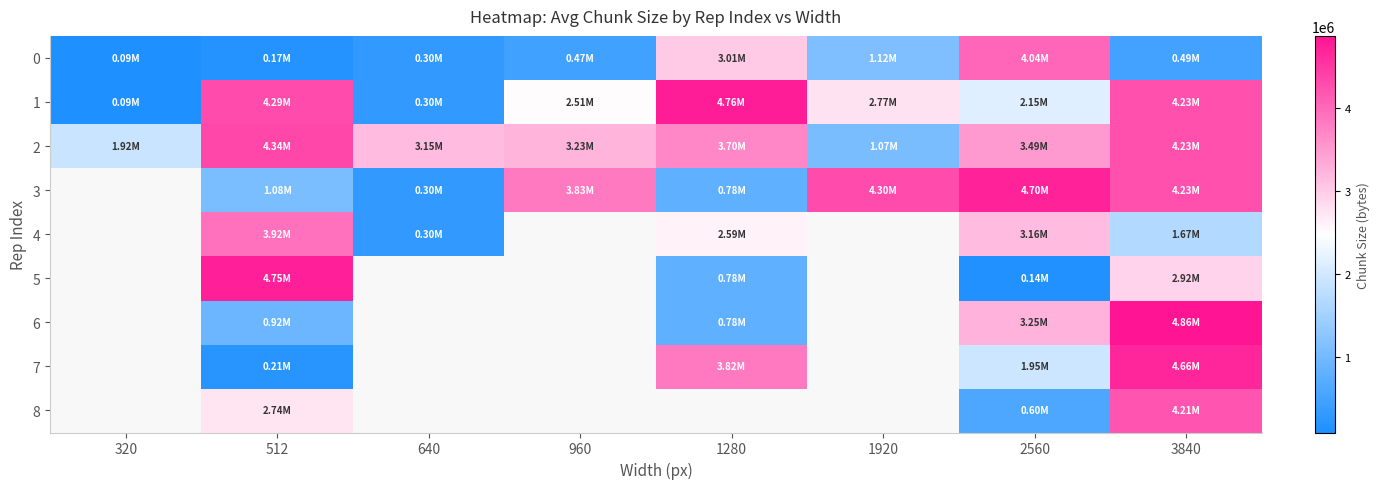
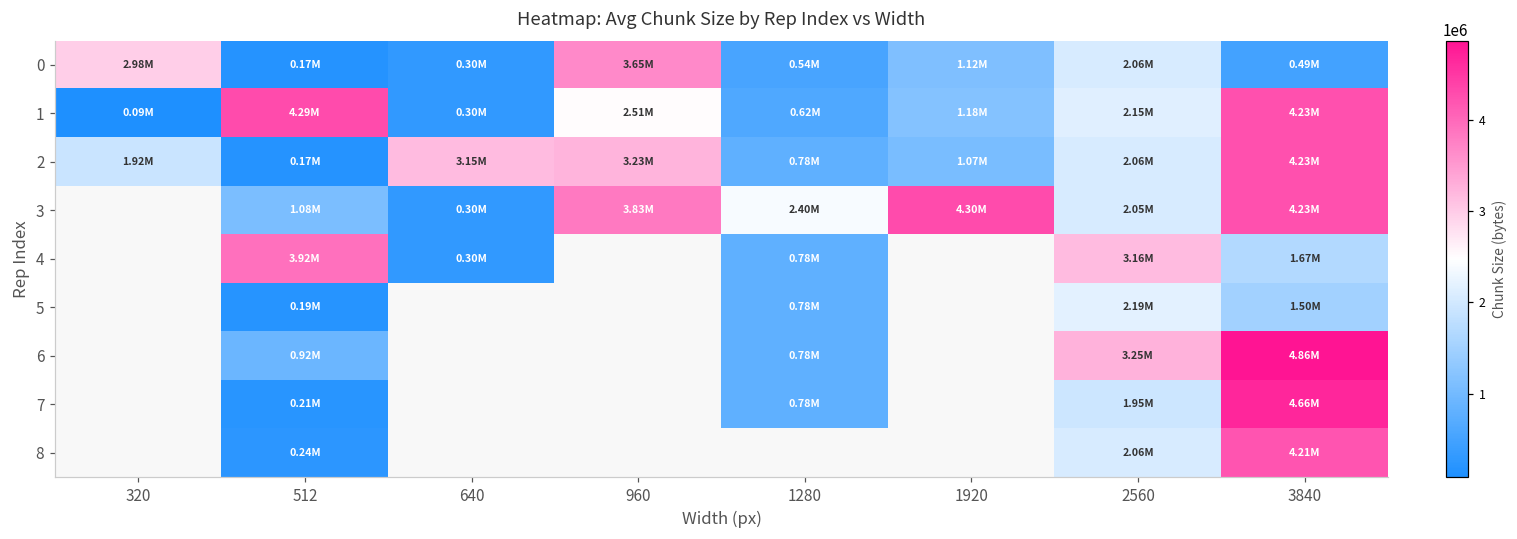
  {
    "0": {
-     "320": "0.09M",
+     "320": "2.98M",
      "512": "0.17M",
      "640": "0.30M",
-     "960": "0.47M",
-     "1280": "3.01M",
+     "960": "3.65M",
+     "1280": "0.54M",
      "1920": "1.12M",
-     "2560": "4.04M",
+     "2560": "2.06M",
      "3840": "0.49M"
    },
    "1": {
      "320": "0.09M",
      "512": "4.29M",
      "640": "0.30M",
      "960": "2.51M",
-     "1280": "4.76M",
-     "1920": "2.77M",
+     "1280": "0.62M",
+     "1920": "1.18M",
      "2560": "2.15M",
      "3840": "4.23M"
    },
    "2": {
      "320": "1.92M",
-     "512": "4.34M",
+     "512": "0.17M",
      "640": "3.15M",
      "960": "3.23M",
-     "1280": "3.70M",
+     "1280": "0.78M",
      "1920": "1.07M",
-     "2560": "3.49M",
+     "2560": "2.06M",
      "3840": "4.23M"
    },
    "3": {
      "512": "1.08M",
      "640": "0.30M",
      "960": "3.83M",
-     "1280": "0.78M",
+     "1280": "2.40M",
      "1920": "4.30M",
-     "2560": "4.70M",
+     "2560": "2.05M",
      "3840": "4.23M"
    },
    "4": {
      "512": "3.92M",
      "640": "0.30M",
-     "1280": "2.59M",
+     "1280": "0.78M",
      "2560": "3.16M",
      "3840": "1.67M"
    },
    "5": {
-     "512": "4.75M",
+     "512": "0.19M",
      "1280": "0.78M",
-     "2560": "0.14M",
-     "3840": "2.92M"
+     "2560": "2.19M",
+     "3840": "1.50M"
    },
    "6": {
      "512": "0.92M",
      "1280": "0.78M",
      "2560": "3.25M",
      "3840": "4.86M"
    },
    "7": {
      "512": "0.21M",
-     "1280": "3.82M",
+     "1280": "0.78M",
      "2560": "1.95M",
      "3840": "4.66M"
    },
    "8": {
-     "512": "2.74M",
-     "2560": "0.60M",
+     "512": "0.24M",
+     "2560": "2.06M",
      "3840": "4.21M"
    }
  }
